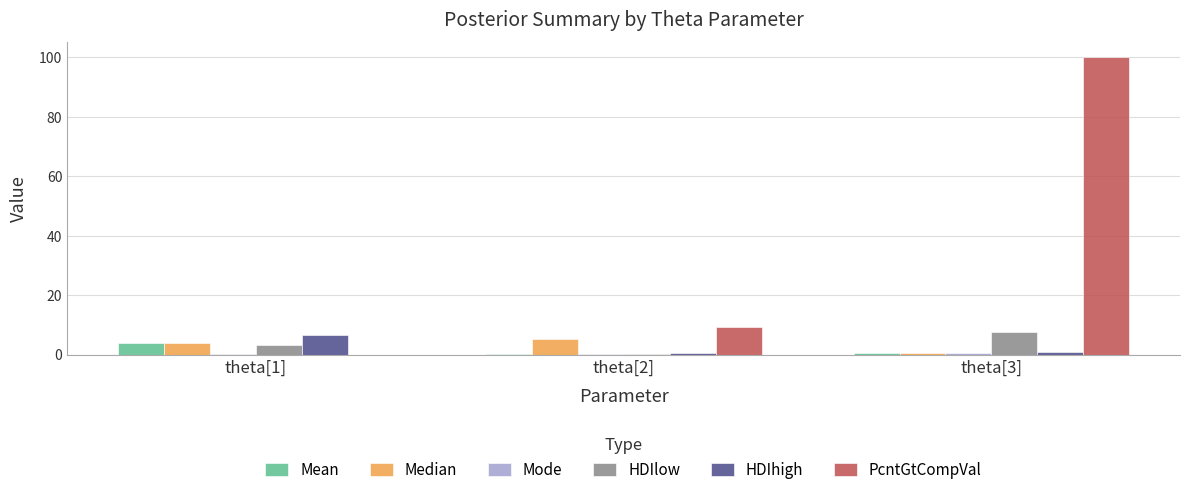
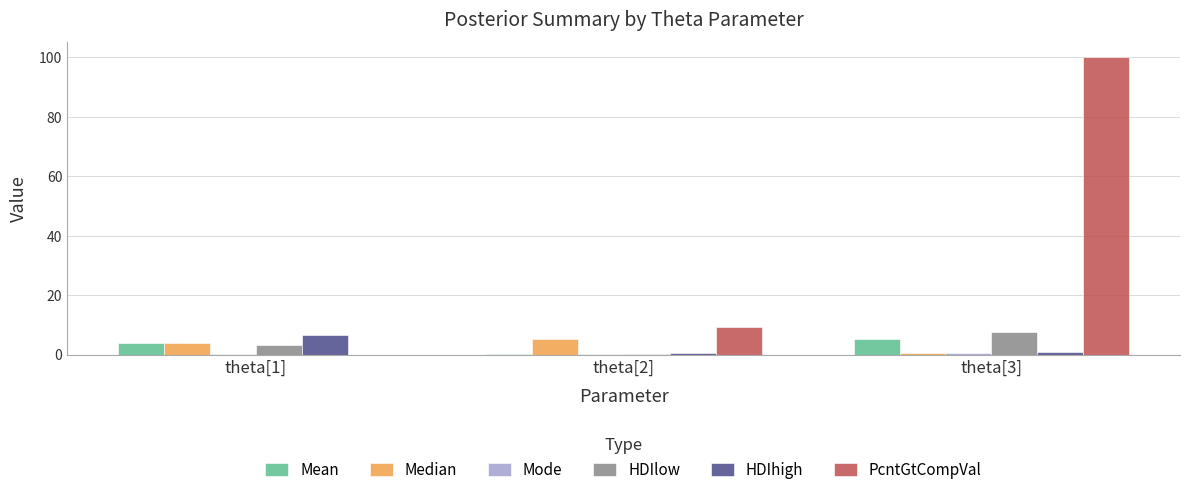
  {
    "Mean": {
      "theta[1]": 4,
-     "theta[3]": 1
+     "theta[3]": 5
    },
    "Median": {
      "theta[1]": 4,
      "theta[2]": 5
    },
    "HDIlow": {
      "theta[1]": 3,
      "theta[3]": 8
    },
    "HDIhigh": {
      "theta[1]": 7,
      "theta[3]": 1
    },
    "PcntGtCompVal": {
      "theta[1]": 0,
      "theta[2]": 9,
      "theta[3]": 100
    }
  }
